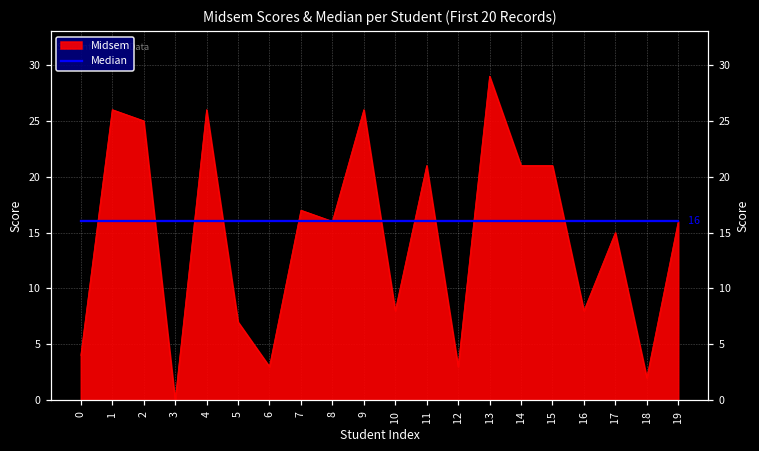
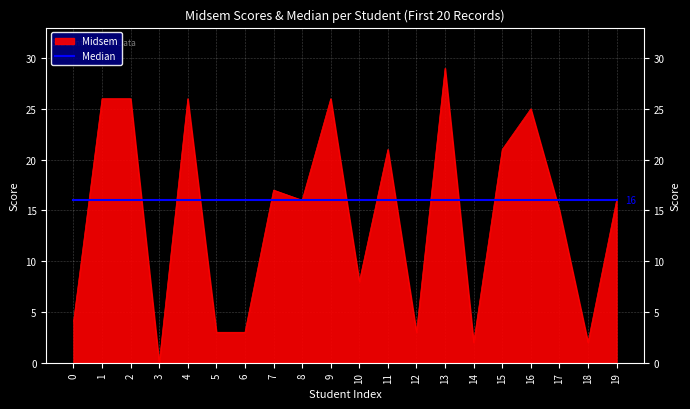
  {
    "Midsem": {
      "0": 4,
      "1": 26,
-     "2": 25,
+     "2": 26,
      "3": 0,
      "4": 26,
-     "5": 7,
+     "5": 3,
      "6": 3,
      "7": 17,
      "9": 26,
      "10": 8,
      "11": 21,
      "12": 3,
      "13": 29,
-     "14": 21,
+     "14": 2,
      "15": 21,
-     "16": 8,
+     "16": 25,
      "17": 15,
      "18": 2
    },
    "Median": {
      "0": 16,
      "1": 16,
      "2": 16,
      "3": 16,
      "4": 16,
      "5": 16,
      "6": 16,
      "7": 16,
      "9": 16,
      "10": 16,
      "11": 16,
      "12": 16,
      "13": 16,
      "14": 16,
      "15": 16,
      "16": 16,
      "17": 16,
      "18": 16
    }
  }
